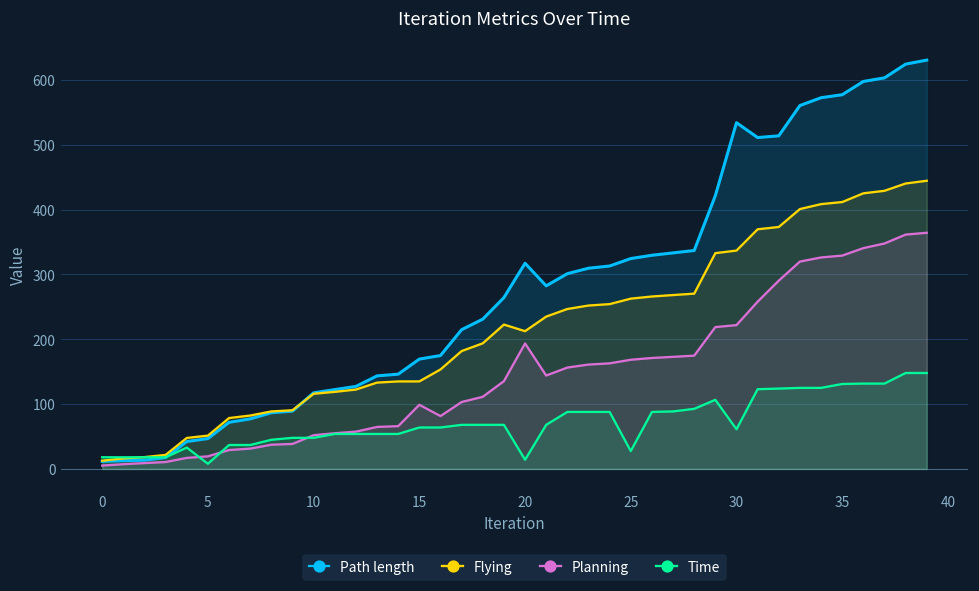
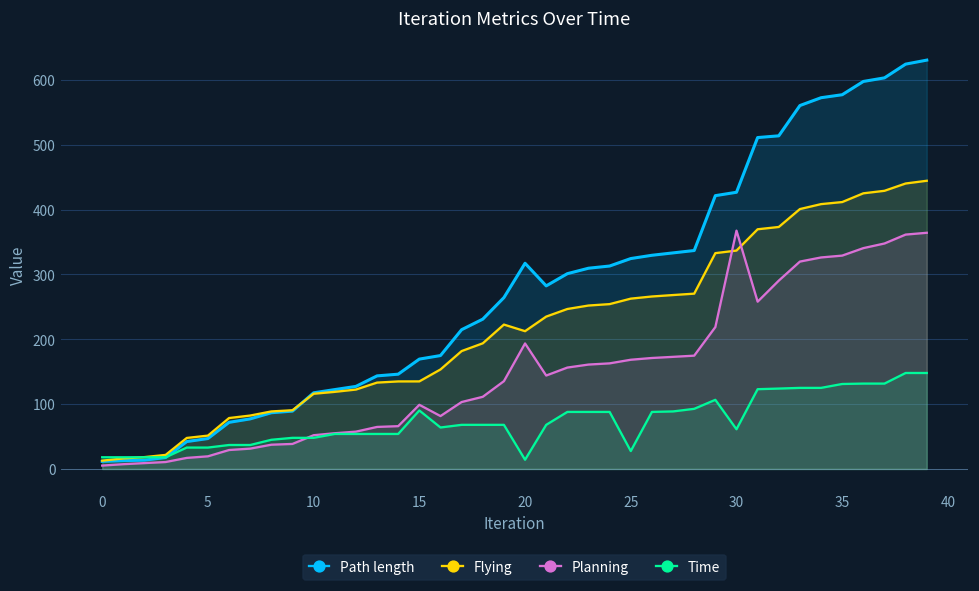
  {
    "Path length": {
      "5": 50,
      "15": 170,
      "20": 320,
      "25": 320,
-     "30": 530,
+     "30": 430,
      "35": 580
    },
    "Flying": {
      "5": 50,
      "15": 130,
      "20": 210,
      "25": 260,
      "30": 340,
      "35": 410
    },
    "Planning": {
      "0": 10,
      "5": 20,
      "15": 100,
      "20": 190,
      "25": 170,
-     "30": 220,
+     "30": 370,
      "35": 330
    },
    "Time": {
      "0": 20,
-     "5": 10,
-     "15": 60,
+     "5": 30,
+     "15": 90,
      "20": 10,
      "25": 30,
      "30": 60,
      "35": 130
    }
  }
